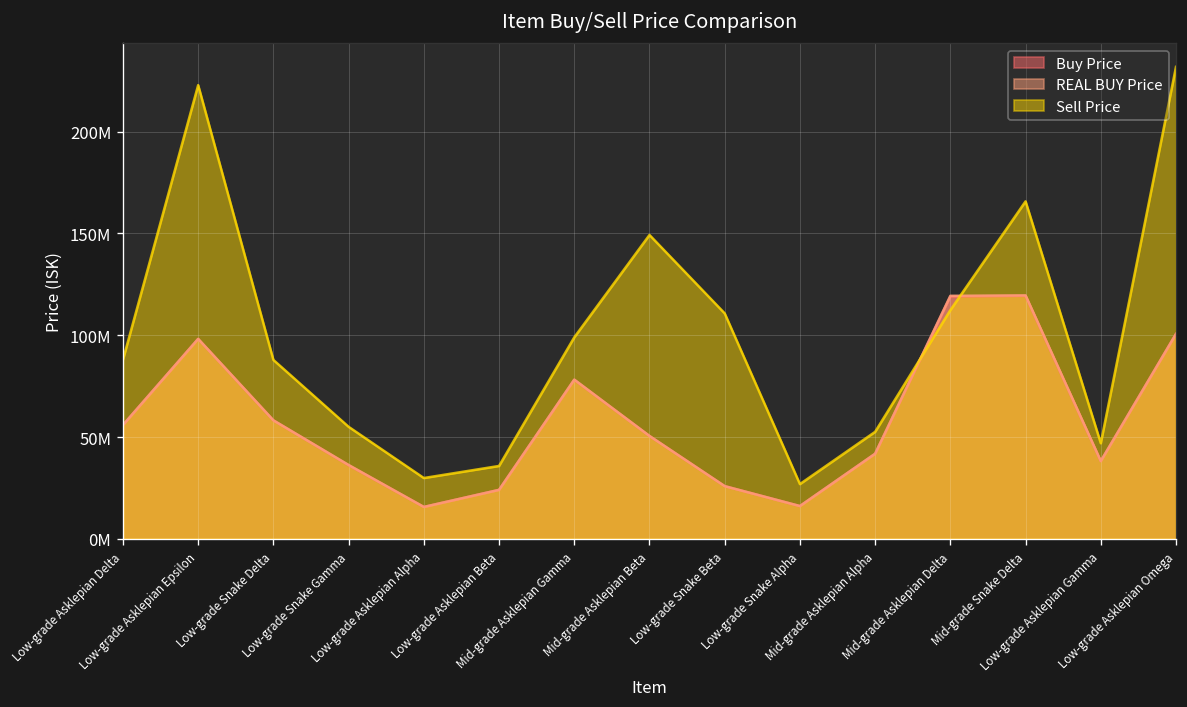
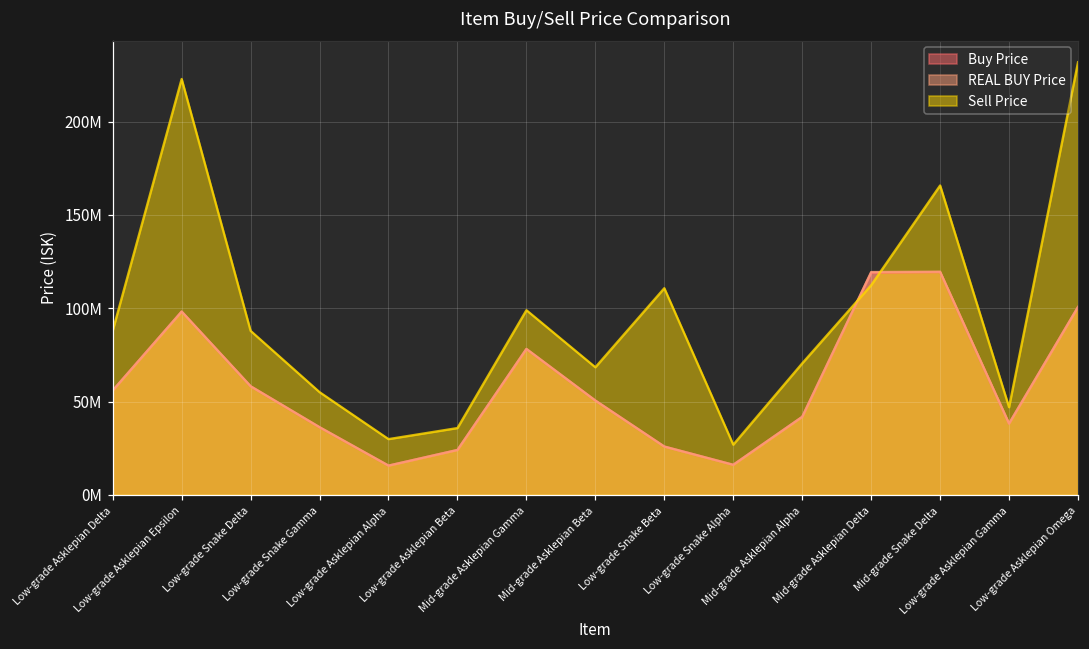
  {
    "Sell Price": {
      "Low-grade Asklepian Delta": 88000000,
      "Low-grade Asklepian Epsilon": 223000000,
      "Low-grade Snake Delta": 88000000,
      "Low-grade Snake Gamma": 55000000,
      "Low-grade Asklepian Alpha": 30000000,
      "Low-grade Asklepian Beta": 36000000,
      "Mid-grade Asklepian Gamma": 99000000,
-     "Mid-grade Asklepian Beta": 149000000,
+     "Mid-grade Asklepian Beta": 68000000,
      "Low-grade Snake Beta": 111000000,
      "Low-grade Snake Alpha": 27000000,
-     "Mid-grade Asklepian Alpha": 53000000,
+     "Mid-grade Asklepian Alpha": 70000000,
      "Mid-grade Asklepian Delta": 112000000,
      "Mid-grade Snake Delta": 166000000,
      "Low-grade Asklepian Gamma": 47000000,
      "Low-grade Asklepian Omega": 232000000
    }
  }
